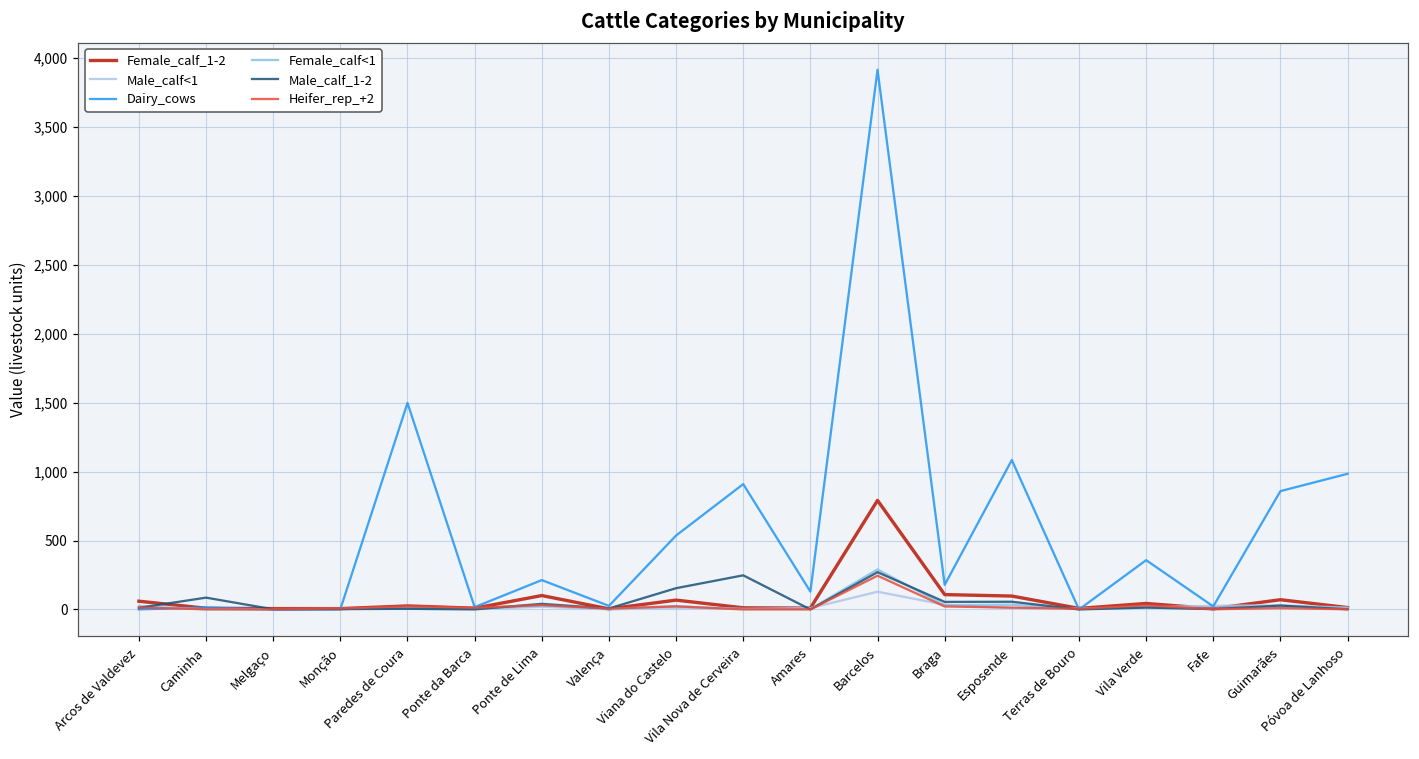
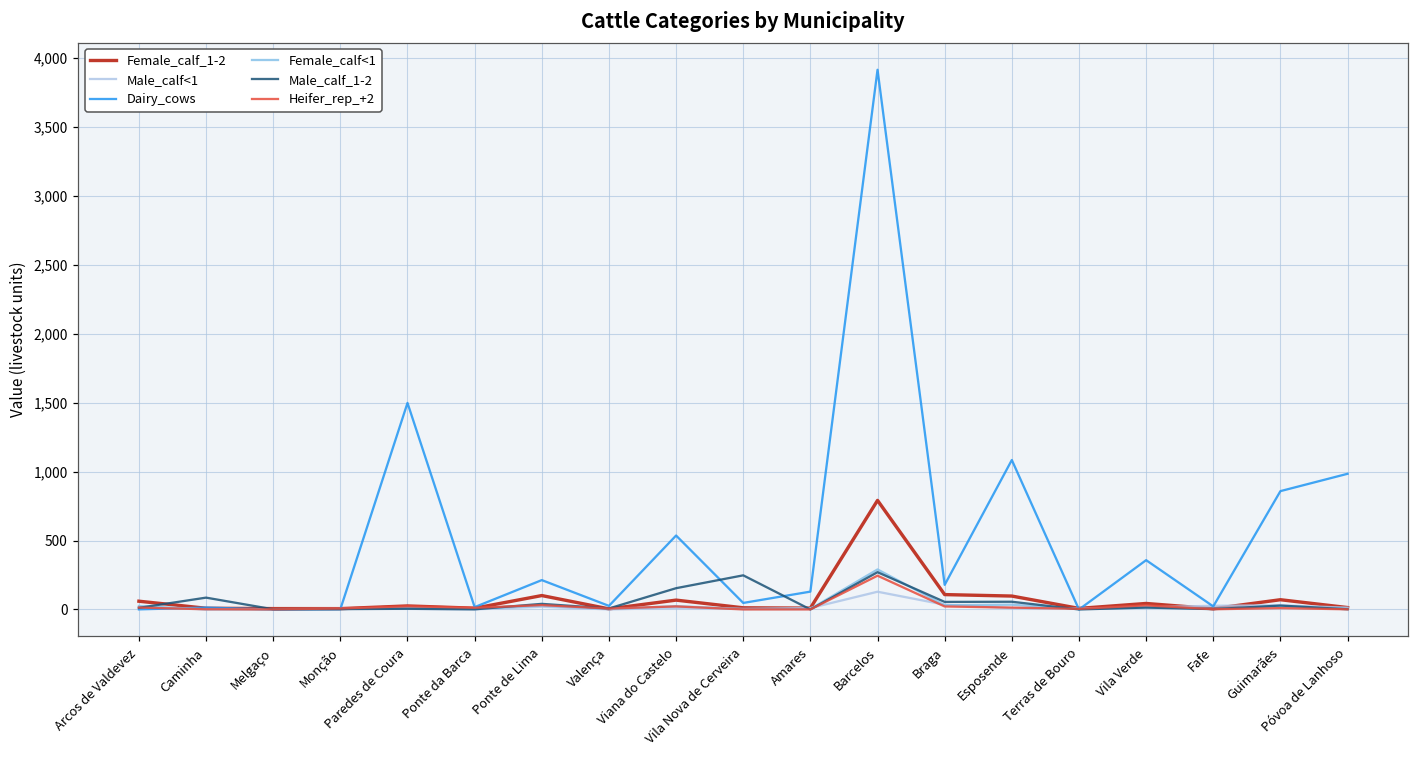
  {
    "Dairy_cows": {
      "Paredes de Coura": "1,500",
      "Ponte de Lima": "210",
      "Viana do Castelo": "540",
-     "Vila Nova de Cerveira": "910",
+     "Vila Nova de Cerveira": "50",
      "Amares": "130",
      "Barcelos": "3,910",
      "Braga": "180",
      "Esposende": "1,080",
      "Vila Verde": "360",
      "Guimarães": "860",
      "Póvoa de Lanhoso": "980"
    },
    "Male_calf_1-2": {
      "Caminha": "90",
      "Viana do Castelo": "150",
      "Vila Nova de Cerveira": "250",
      "Braga": "60",
      "Esposende": "60"
    }
  }
